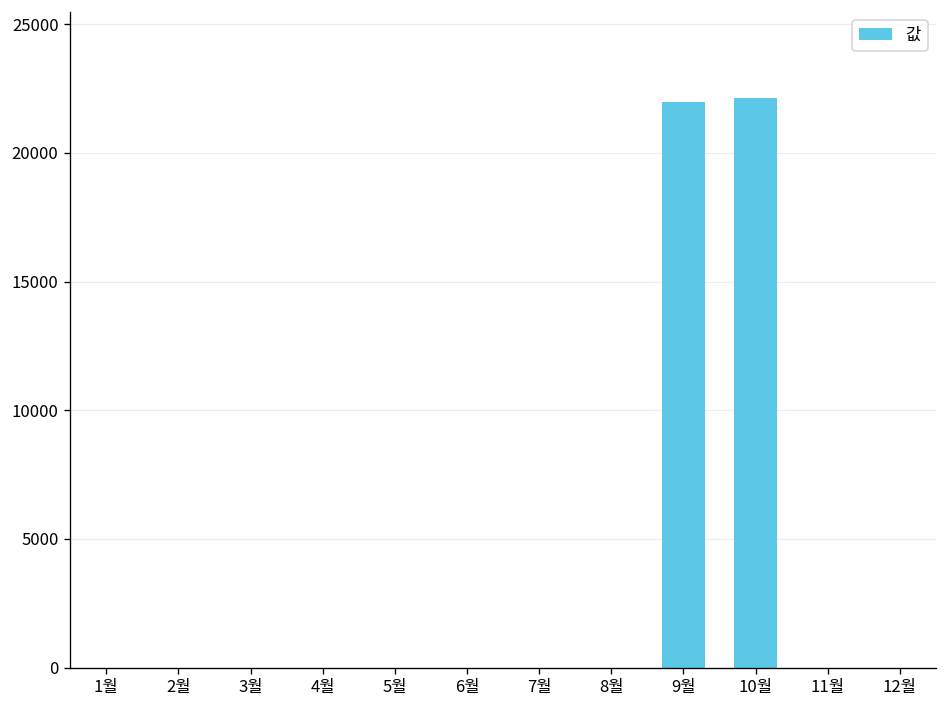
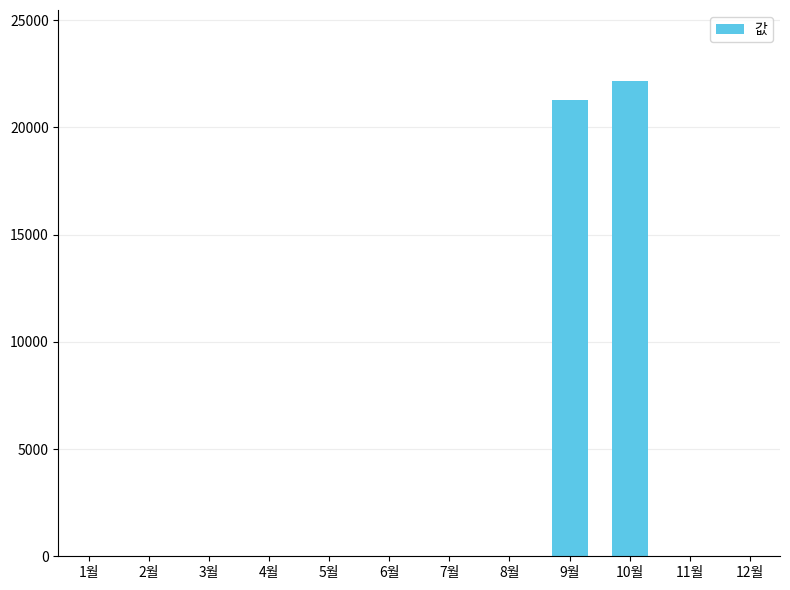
  {
    "1월": 0,
    "2월": 0,
    "3월": 0,
    "4월": 0,
    "5월": 0,
    "6월": 0,
    "7월": 0,
    "8월": 0,
-   "9월": 22000,
+   "9월": 21300,
    "10월": 22200,
    "11월": 0,
    "12월": 0
  }
